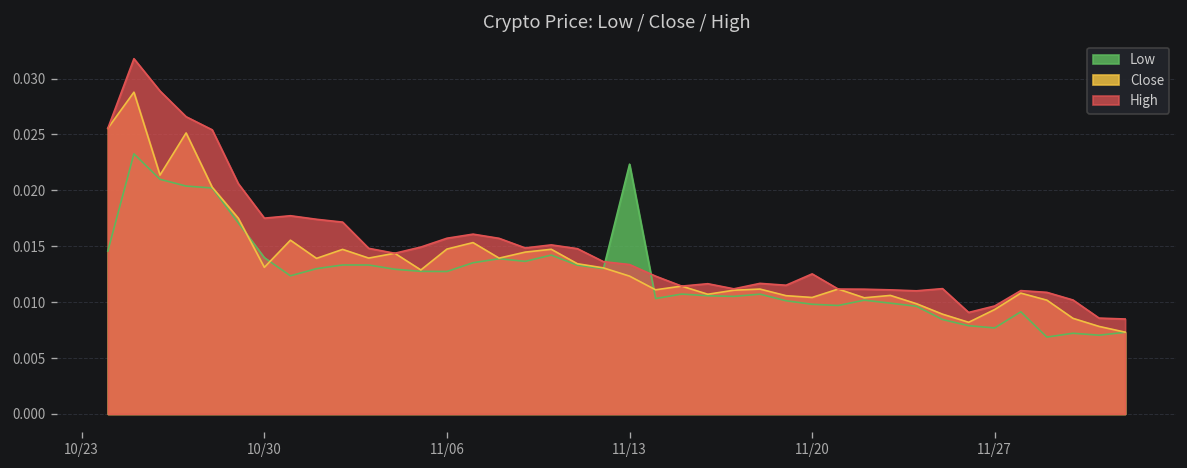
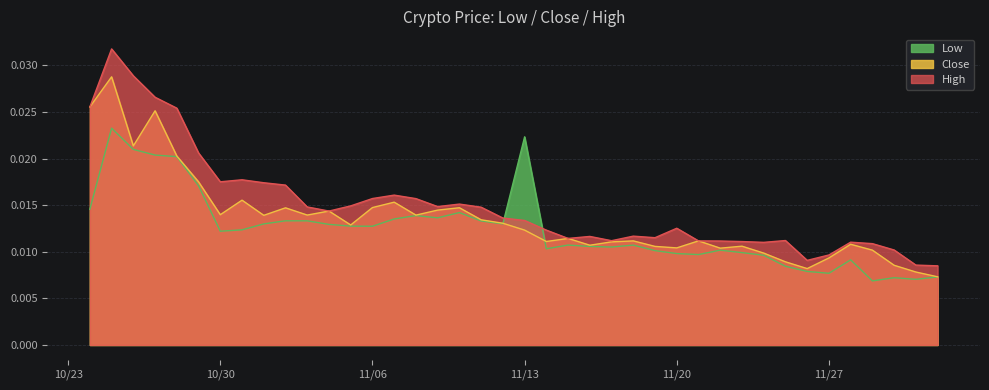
  {
    "Low": {
-     "10/30": 0.014,
+     "10/30": 0.012,
      "11/06": 0.013,
      "11/13": 0.022,
      "11/20": 0.010,
      "11/27": 0.008
    },
    "Close": {
-     "10/30": 0.013,
+     "10/30": 0.014,
      "11/06": 0.015,
      "11/13": 0.012,
      "11/20": 0.010,
      "11/27": 0.009
    },
    "High": {
      "10/30": 0.018,
      "11/06": 0.016,
      "11/13": 0.013,
      "11/20": 0.013,
      "11/27": 0.010
    }
  }
